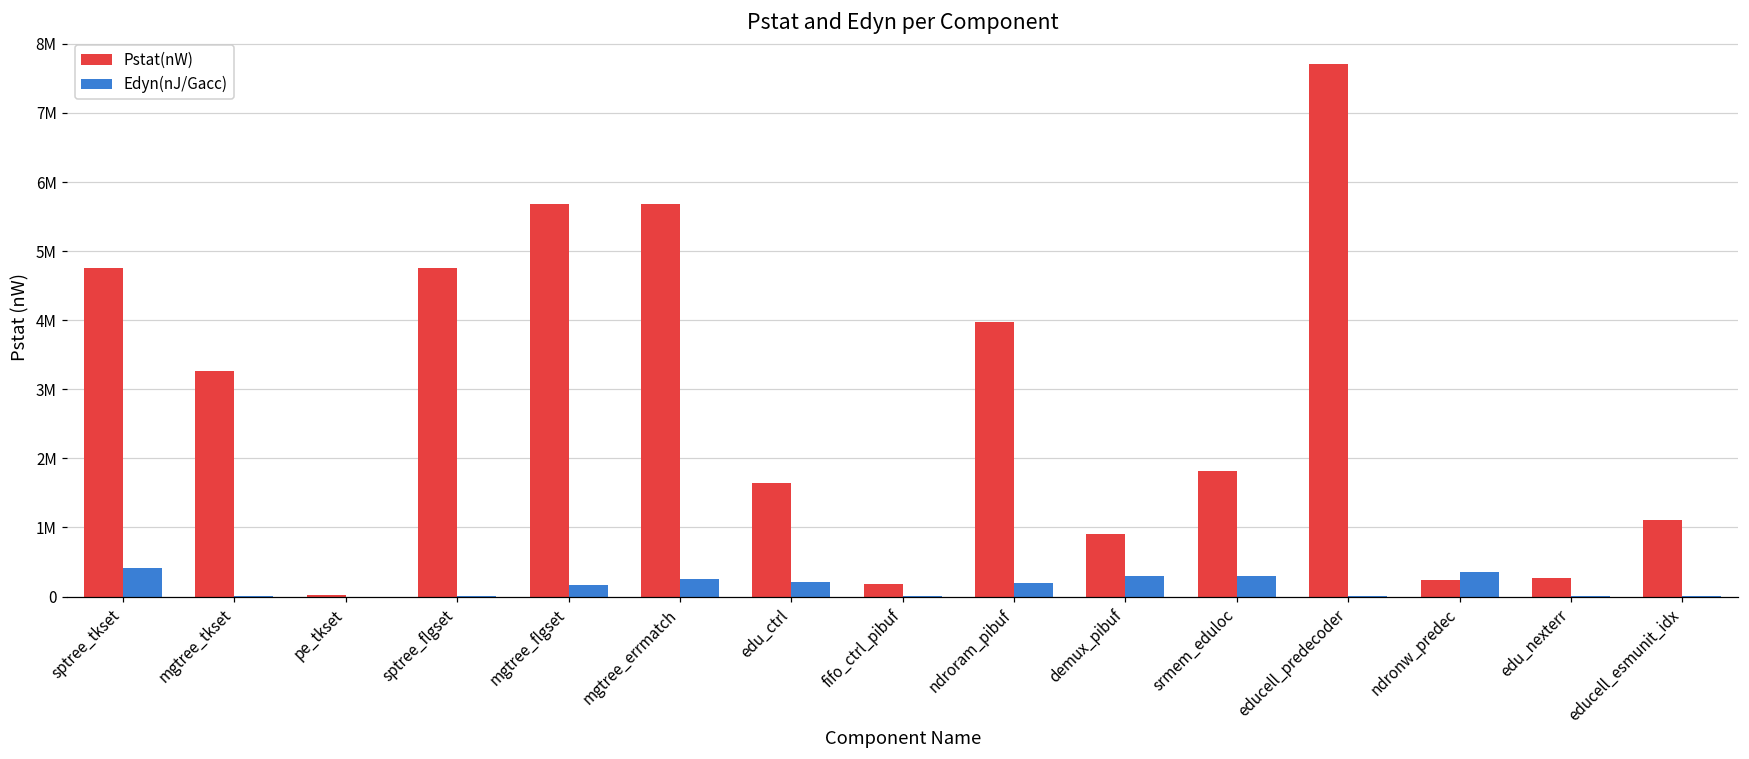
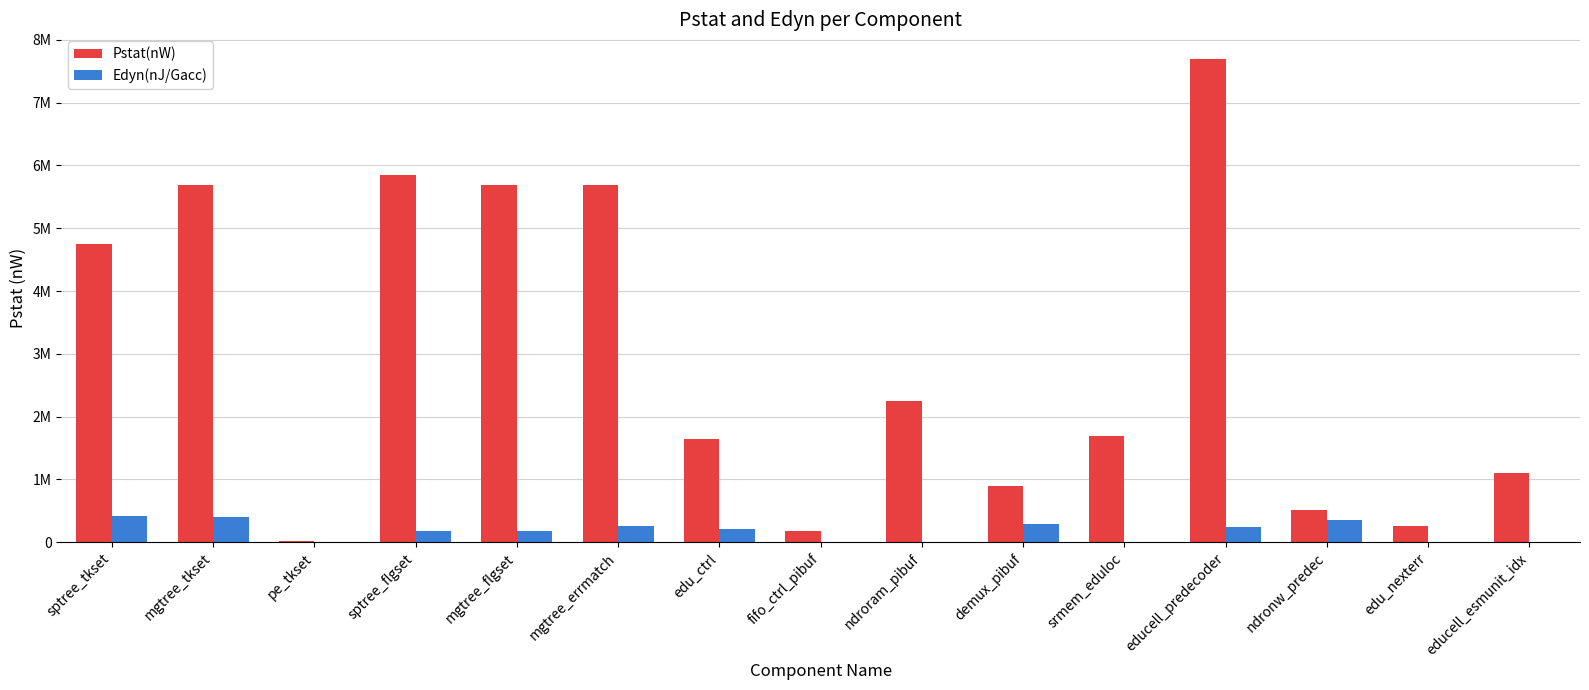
  {
    "Pstat(nW)": {
      "sptree_tkset": 4800000,
-     "mgtree_tkset": 3300000,
-     "sptree_flgset": 4800000,
+     "mgtree_tkset": 5700000,
+     "sptree_flgset": 5800000,
      "mgtree_flgset": 5700000,
      "mgtree_errmatch": 5700000,
      "edu_ctrl": 1600000,
      "fifo_ctrl_pibuf": 200000,
-     "ndroram_pibuf": 4000000,
+     "ndroram_pibuf": 2300000,
      "demux_pibuf": 900000,
-     "srmem_eduloc": 1800000,
+     "srmem_eduloc": 1700000,
      "educell_predecoder": 7700000,
-     "ndronw_predec": 200000,
+     "ndronw_predec": 500000,
      "edu_nexterr": 300000,
      "educell_esmunit_idx": 1100000
    },
    "Edyn(nJ/Gacc)": {
      "sptree_tkset": 400000,
-     "mgtree_tkset": 0,
-     "sptree_flgset": 0,
+     "mgtree_tkset": 400000,
+     "sptree_flgset": 200000,
      "mgtree_flgset": 200000,
      "mgtree_errmatch": 300000,
      "edu_ctrl": 200000,
-     "ndroram_pibuf": 200000,
+     "ndroram_pibuf": 0,
      "demux_pibuf": 300000,
-     "srmem_eduloc": 300000,
-     "educell_predecoder": 0,
+     "srmem_eduloc": 0,
+     "educell_predecoder": 200000,
      "ndronw_predec": 400000
    }
  }
